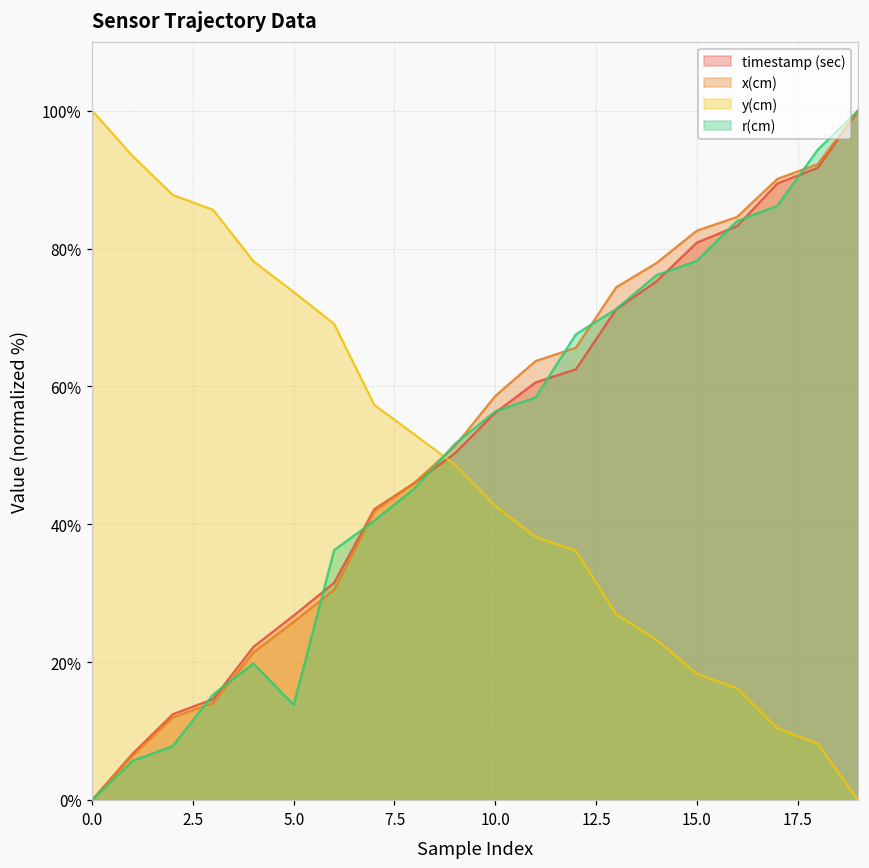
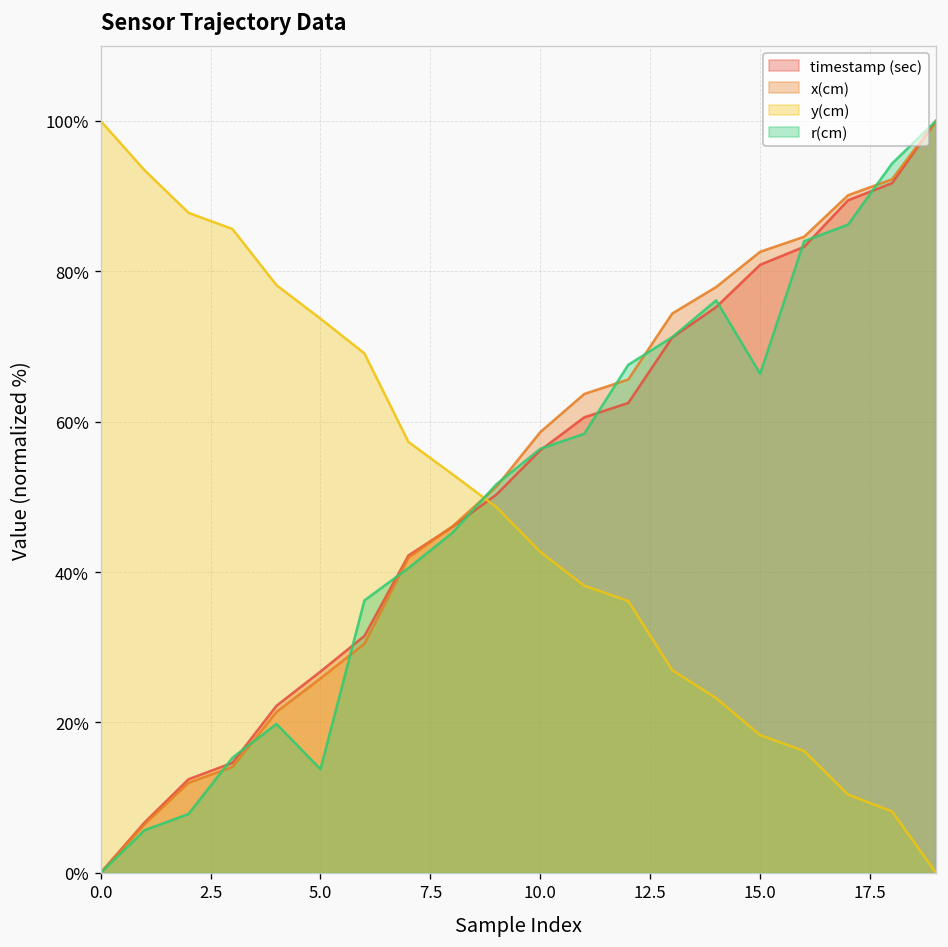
  {
    "r(cm)": {
      "5.0": "14%",
-     "15.0": "78%"
+     "15.0": "66%"
    }
  }
